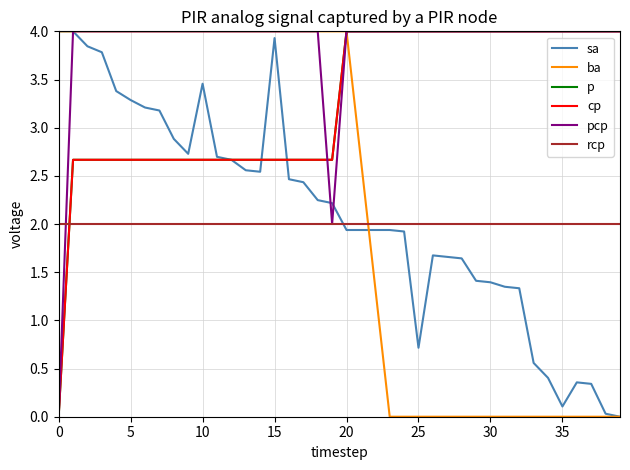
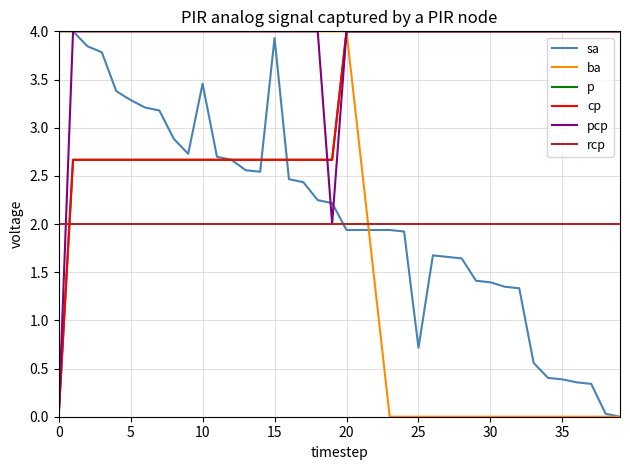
  {
    "sa": {
      "5": 3.3,
      "10": 3.5,
      "15": 3.9,
      "20": 1.9,
      "25": 0.7,
      "30": 1.4,
-     "35": 0.1
+     "35": 0.4
    },
    "ba": {
      "25": 0.0,
      "30": 0.0,
      "35": 0.0
    },
    "cp": {
      "5": 2.7,
      "10": 2.7,
      "15": 2.7
    },
    "rcp": {
      "0": 2.0,
      "5": 2.0,
      "10": 2.0,
      "15": 2.0,
      "20": 2.0,
      "25": 2.0,
      "30": 2.0,
      "35": 2.0
    }
  }
